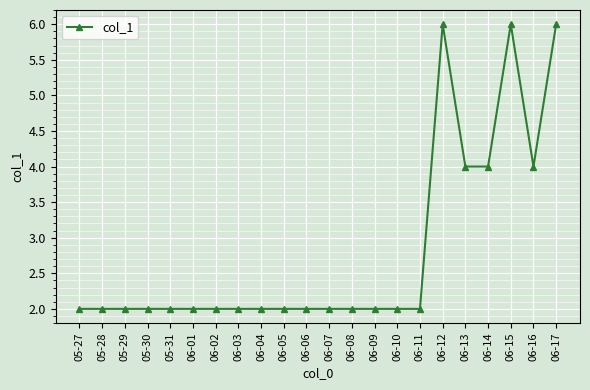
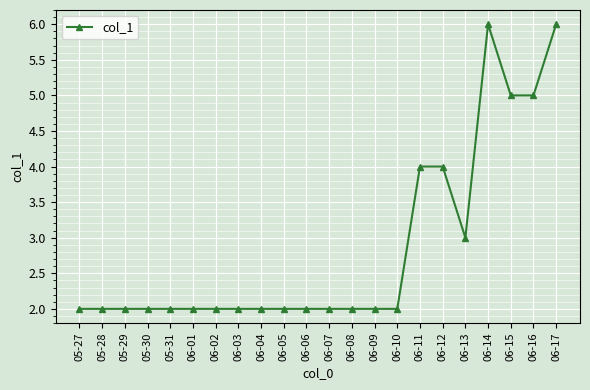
  {
    "05-27": 2,
    "05-28": 2,
    "05-29": 2,
    "05-30": 2,
    "05-31": 2,
    "06-01": 2,
    "06-02": 2,
    "06-03": 2,
    "06-04": 2,
    "06-05": 2,
    "06-06": 2,
    "06-07": 2,
    "06-08": 2,
    "06-09": 2,
    "06-10": 2,
-   "06-11": 2,
-   "06-12": 6,
-   "06-13": 4,
-   "06-14": 4,
-   "06-15": 6,
-   "06-16": 4,
+   "06-11": 4,
+   "06-12": 4,
+   "06-13": 3,
+   "06-14": 6,
+   "06-15": 5,
+   "06-16": 5,
    "06-17": 6
  }
